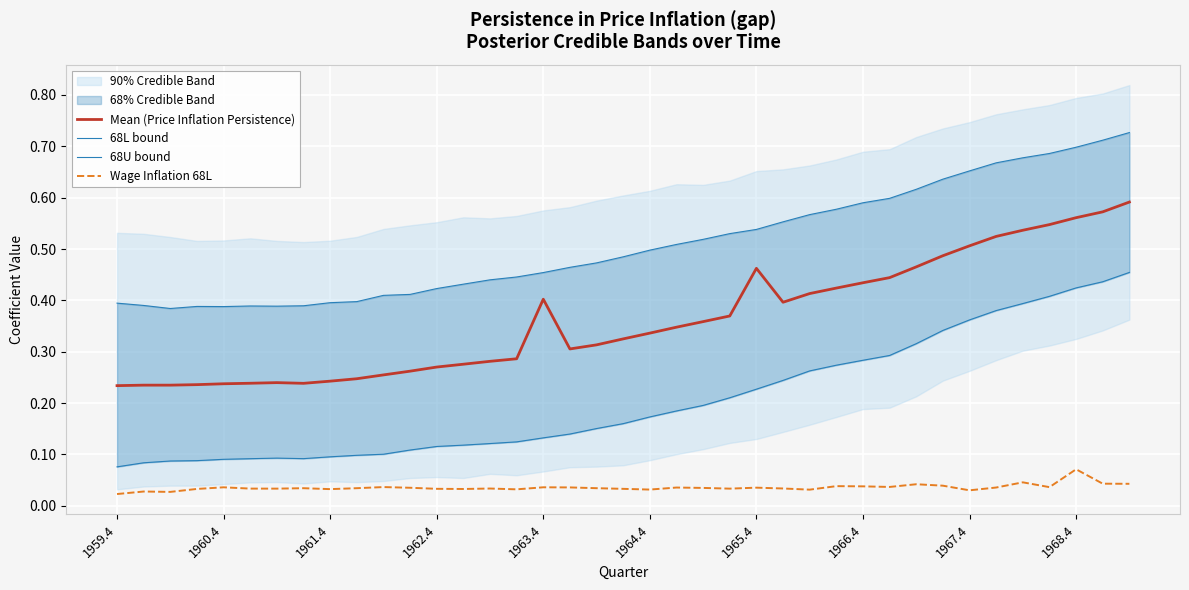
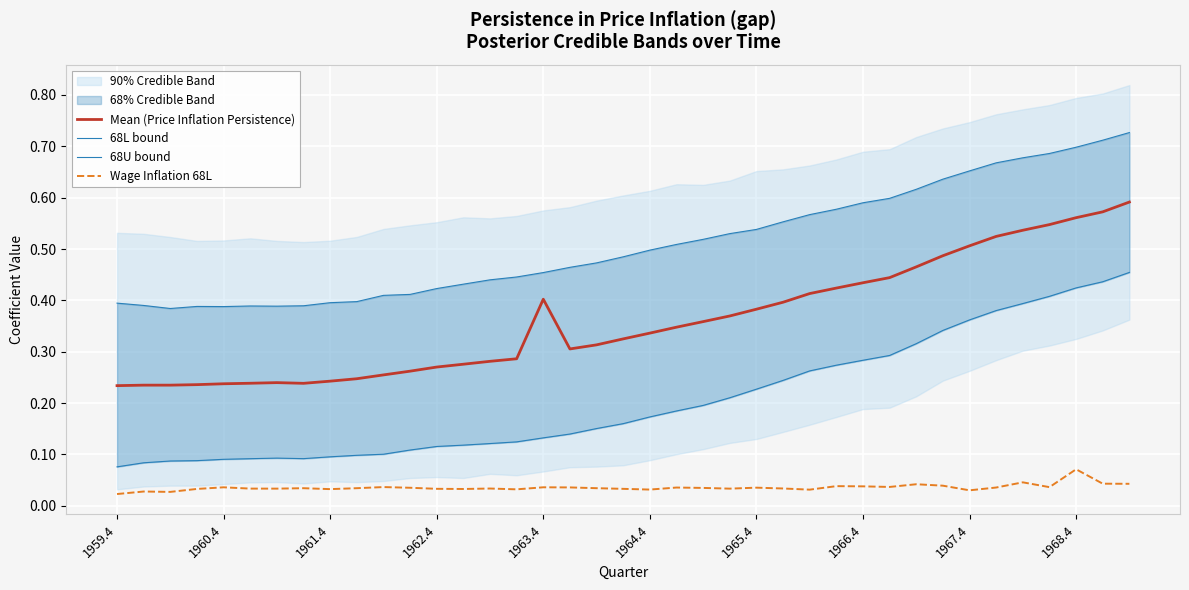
  {
    "Mean (Price Inflation Persistence)": {
      "1959.4": 0.23,
      "1960.4": 0.24,
      "1961.4": 0.24,
      "1962.4": 0.27,
      "1963.4": 0.40,
      "1964.4": 0.34,
-     "1965.4": 0.46,
+     "1965.4": 0.38,
      "1966.4": 0.43,
      "1967.4": 0.51,
      "1968.4": 0.56
    },
    "Wage Inflation 68L": {
      "1959.4": 0.02,
      "1960.4": 0.04,
      "1961.4": 0.03,
      "1962.4": 0.03,
      "1963.4": 0.04,
      "1964.4": 0.03,
      "1965.4": 0.04,
      "1966.4": 0.04,
      "1967.4": 0.03,
      "1968.4": 0.07
    }
  }
